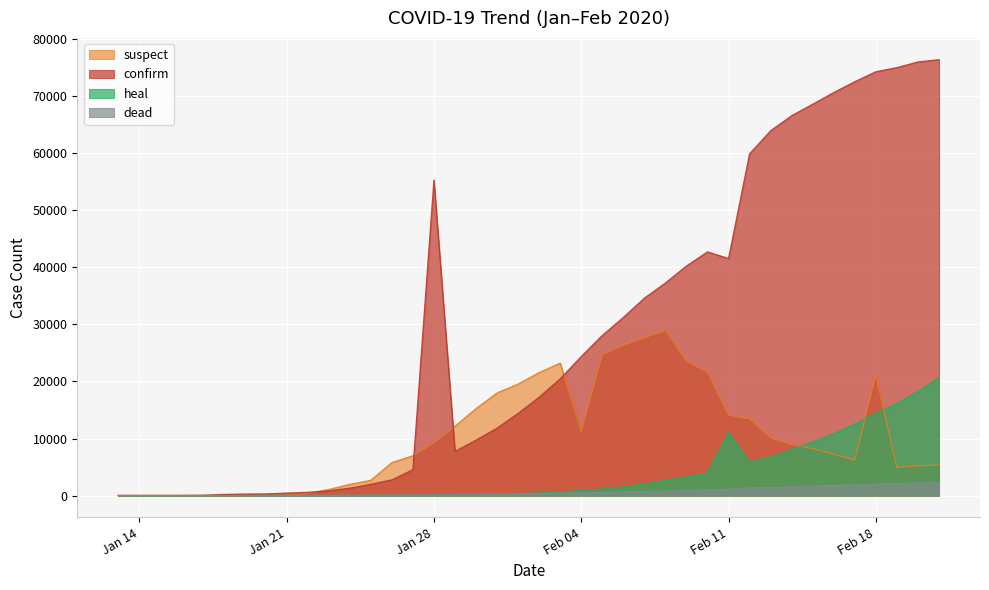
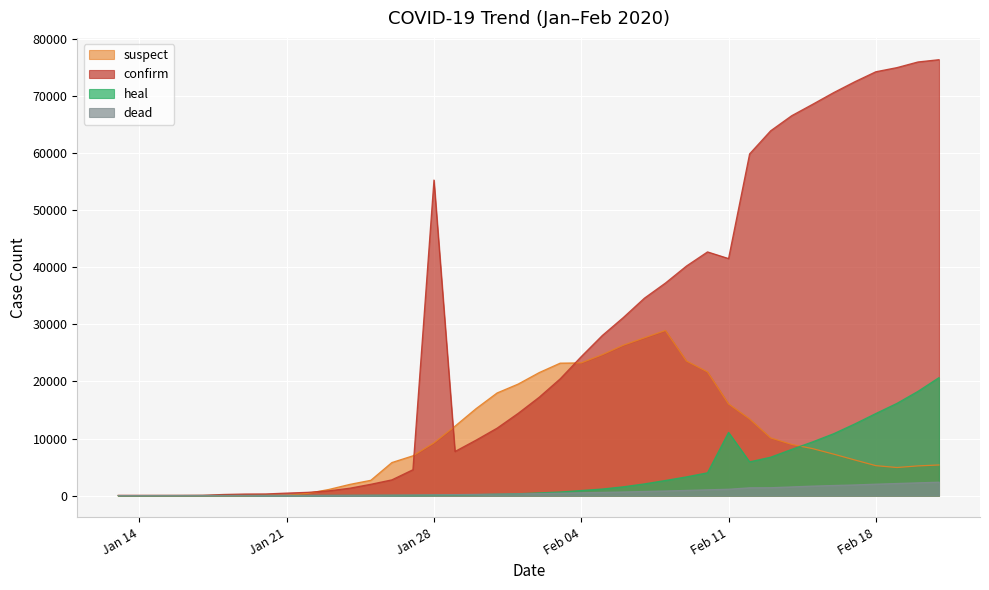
  {
    "suspect": {
      "Jan 28": 9000,
-     "Feb 04": 11000,
-     "Feb 11": 14000,
-     "Feb 18": 21000
+     "Feb 04": 23000,
+     "Feb 11": 16000,
+     "Feb 18": 5000
    },
    "confirm": {
      "Jan 28": 55000,
      "Feb 04": 24000,
      "Feb 11": 42000,
      "Feb 18": 74000
    },
    "heal": {
      "Feb 11": 11000,
      "Feb 18": 14000
    },
    "dead": {
      "Feb 11": 1000,
      "Feb 18": 2000
    }
  }
